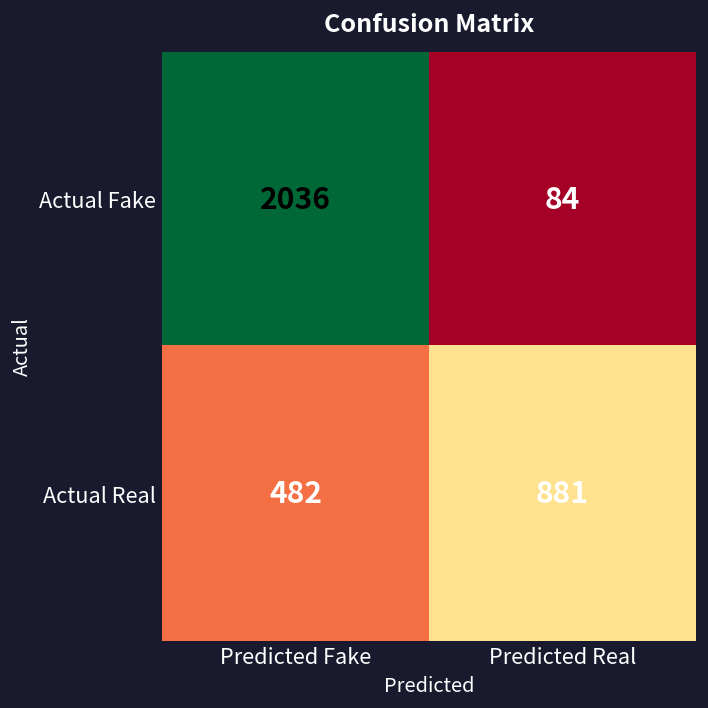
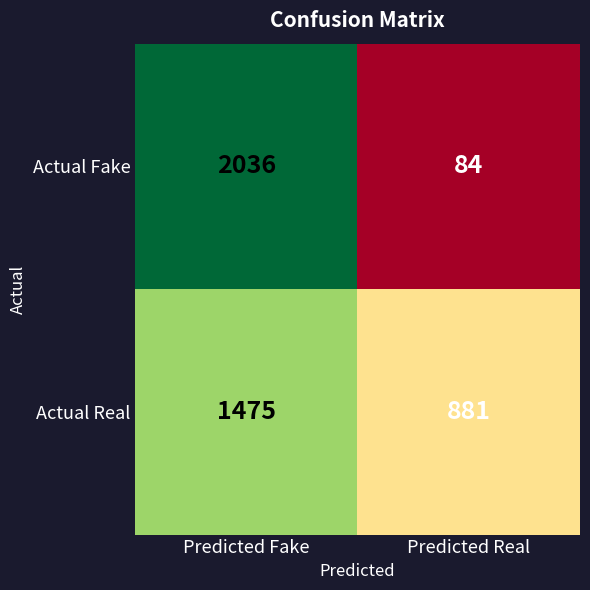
  {
    "Actual Fake": {
      "Predicted Fake": 2036,
      "Predicted Real": 84
    },
    "Actual Real": {
-     "Predicted Fake": 482,
+     "Predicted Fake": 1475,
      "Predicted Real": 881
    }
  }
